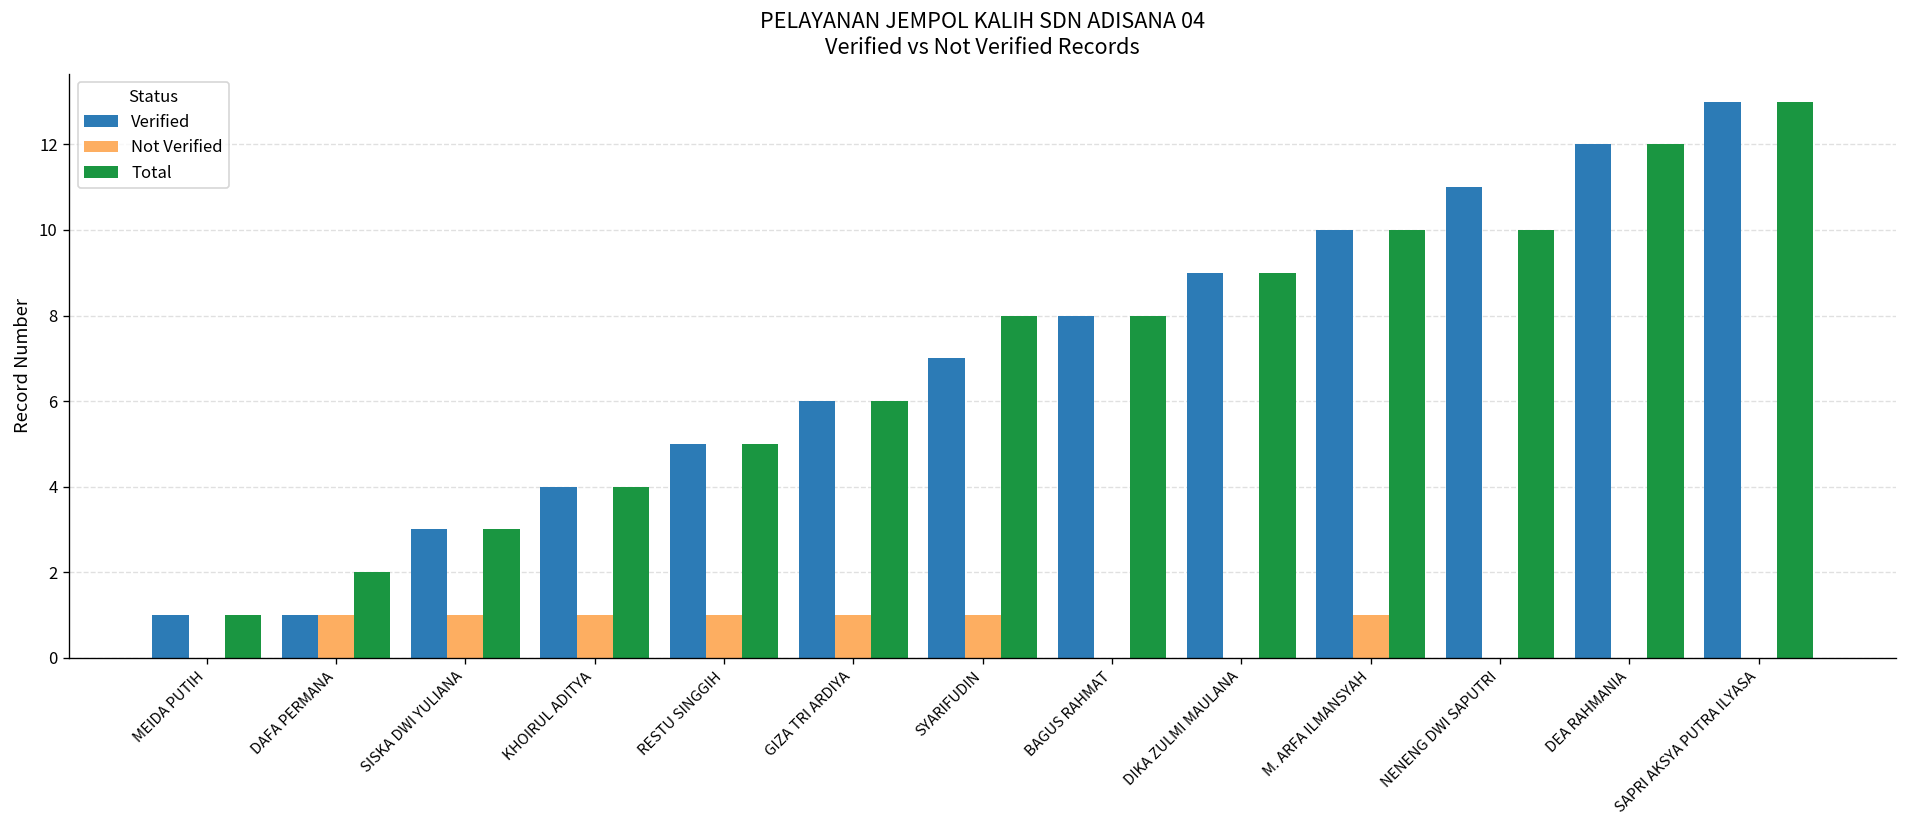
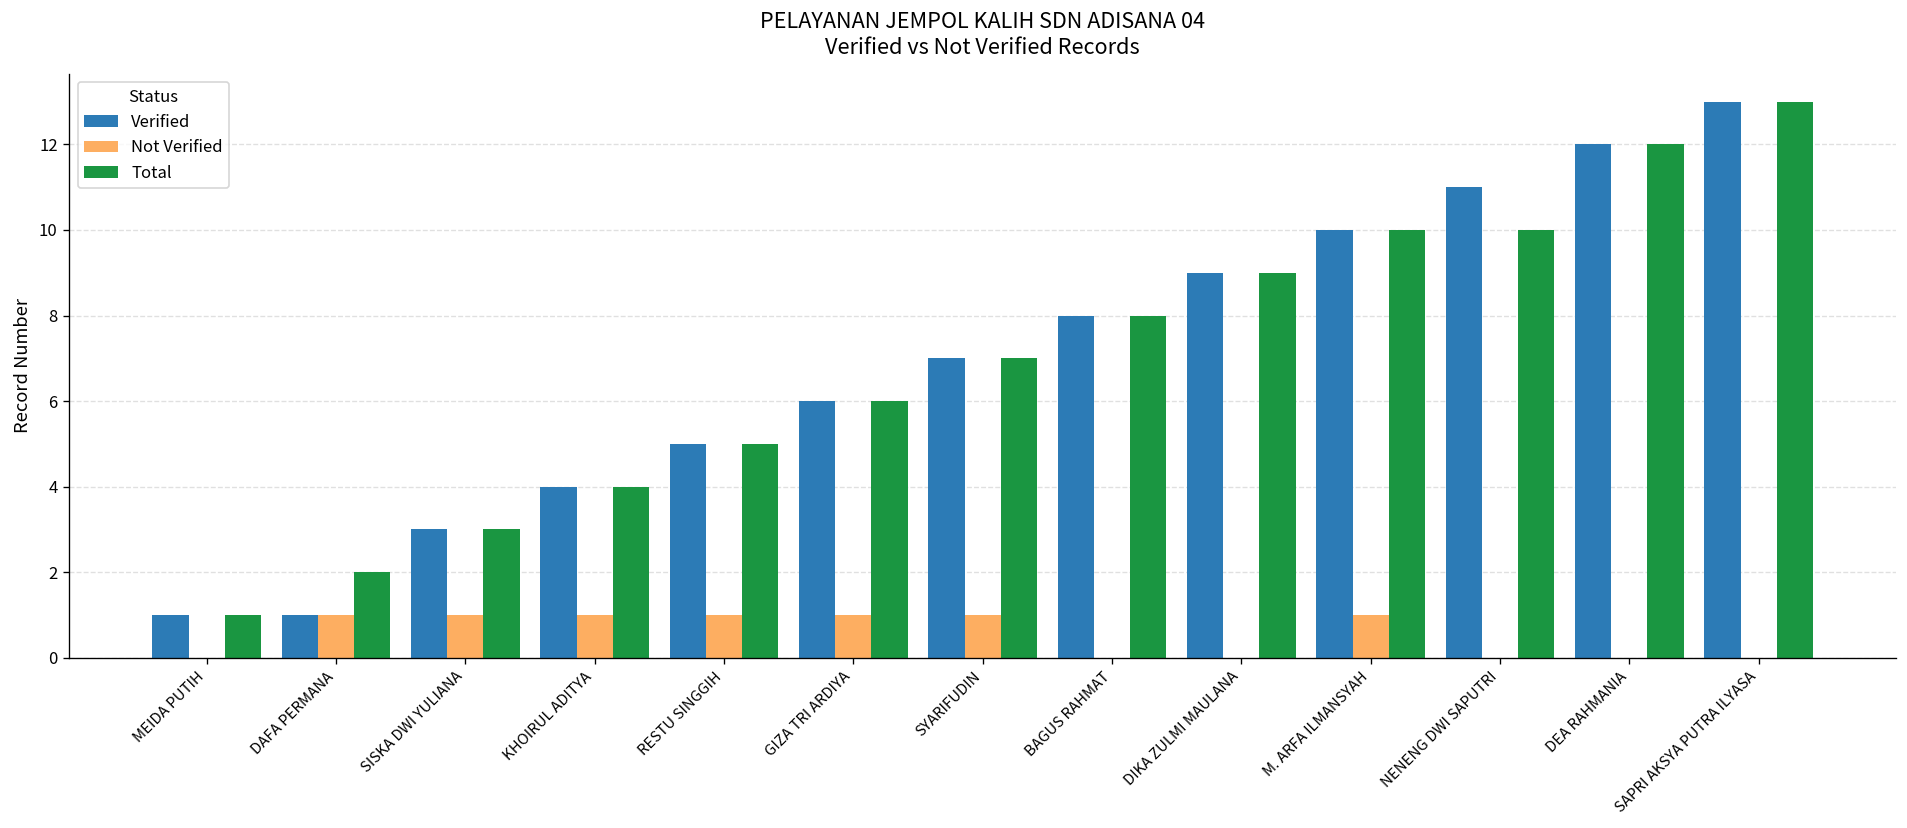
  {
    "Verified": {
      "MEIDA PUTIH": 1,
      "DAFA PERMANA": 1,
      "SISKA DWI YULIANA": 3,
      "KHOIRUL ADITYA": 4,
      "RESTU SINGGIH": 5,
      "GIZA TRI ARDIYA": 6,
      "SYARIFUDIN": 7,
      "BAGUS RAHMAT": 8,
      "DIKA ZULMI MAULANA": 9,
      "M. ARFA ILMANSYAH": 10,
      "NENENG DWI SAPUTRI": 11,
      "DEA RAHMANIA": 12,
      "SAPRI AKSYA PUTRA ILYASA": 13
    },
    "Not Verified": {
      "MEIDA PUTIH": 0,
      "DAFA PERMANA": 1,
      "SISKA DWI YULIANA": 1,
      "KHOIRUL ADITYA": 1,
      "RESTU SINGGIH": 1,
      "GIZA TRI ARDIYA": 1,
      "SYARIFUDIN": 1,
      "BAGUS RAHMAT": 0,
      "DIKA ZULMI MAULANA": 0,
      "M. ARFA ILMANSYAH": 1,
      "NENENG DWI SAPUTRI": 0,
      "DEA RAHMANIA": 0,
      "SAPRI AKSYA PUTRA ILYASA": 0
    },
    "Total": {
      "MEIDA PUTIH": 1,
      "DAFA PERMANA": 2,
      "SISKA DWI YULIANA": 3,
      "KHOIRUL ADITYA": 4,
      "RESTU SINGGIH": 5,
      "GIZA TRI ARDIYA": 6,
-     "SYARIFUDIN": 8,
+     "SYARIFUDIN": 7,
      "BAGUS RAHMAT": 8,
      "DIKA ZULMI MAULANA": 9,
      "M. ARFA ILMANSYAH": 10,
      "NENENG DWI SAPUTRI": 10,
      "DEA RAHMANIA": 12,
      "SAPRI AKSYA PUTRA ILYASA": 13
    }
  }
